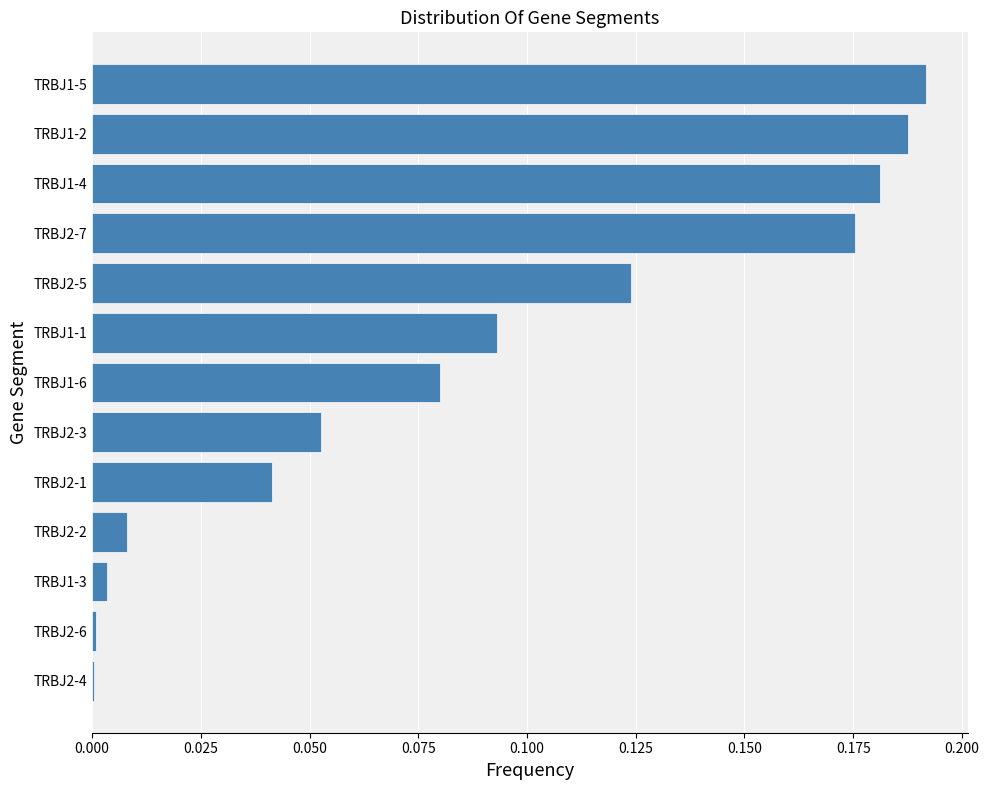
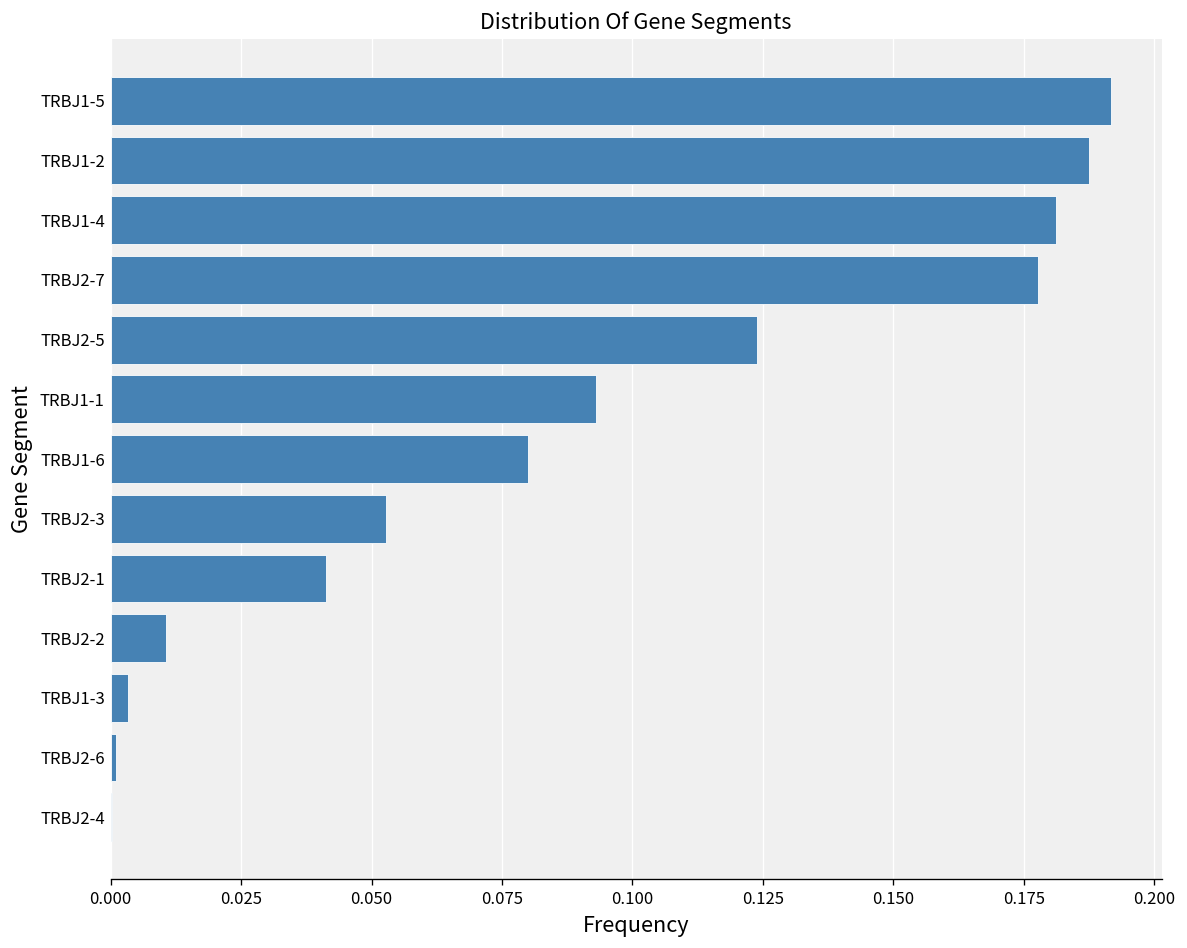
  {
    "TRBJ1-5": 0.192,
    "TRBJ1-2": 0.188,
    "TRBJ1-4": 0.181,
-   "TRBJ2-7": 0.176,
+   "TRBJ2-7": 0.178,
    "TRBJ2-5": 0.124,
    "TRBJ1-1": 0.093,
    "TRBJ1-6": 0.080,
    "TRBJ2-3": 0.053,
    "TRBJ2-1": 0.041,
-   "TRBJ2-2": 0.008,
+   "TRBJ2-2": 0.011,
    "TRBJ1-3": 0.003,
    "TRBJ2-6": 0.001
  }
